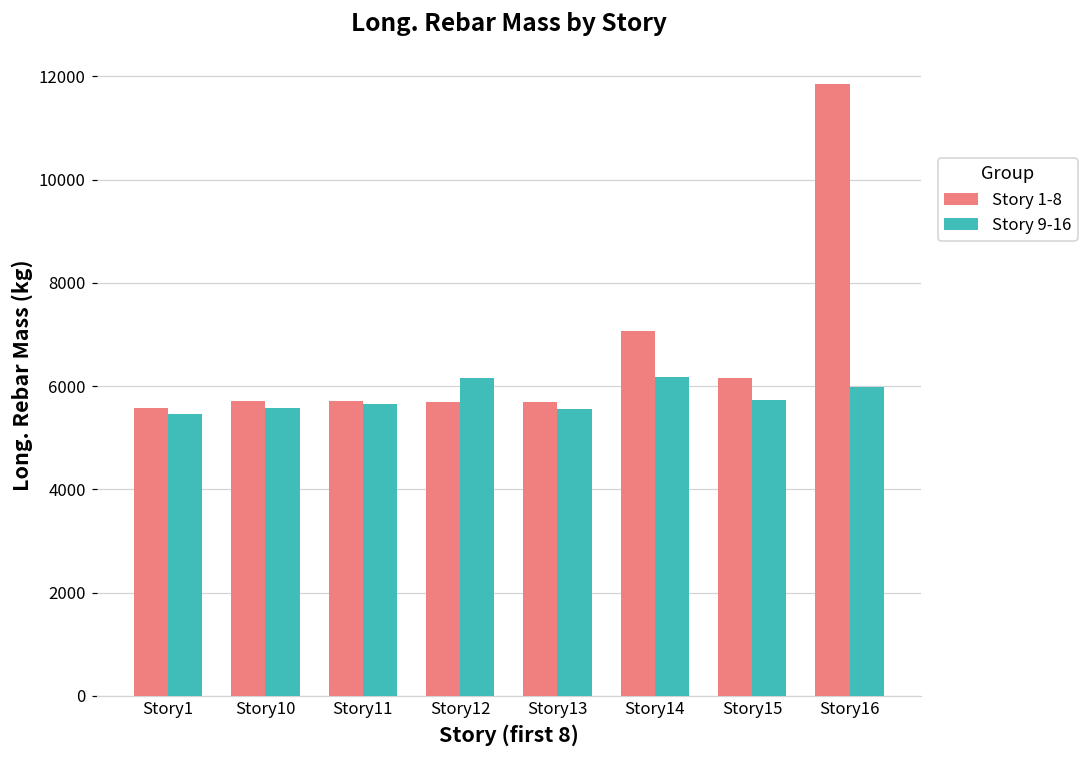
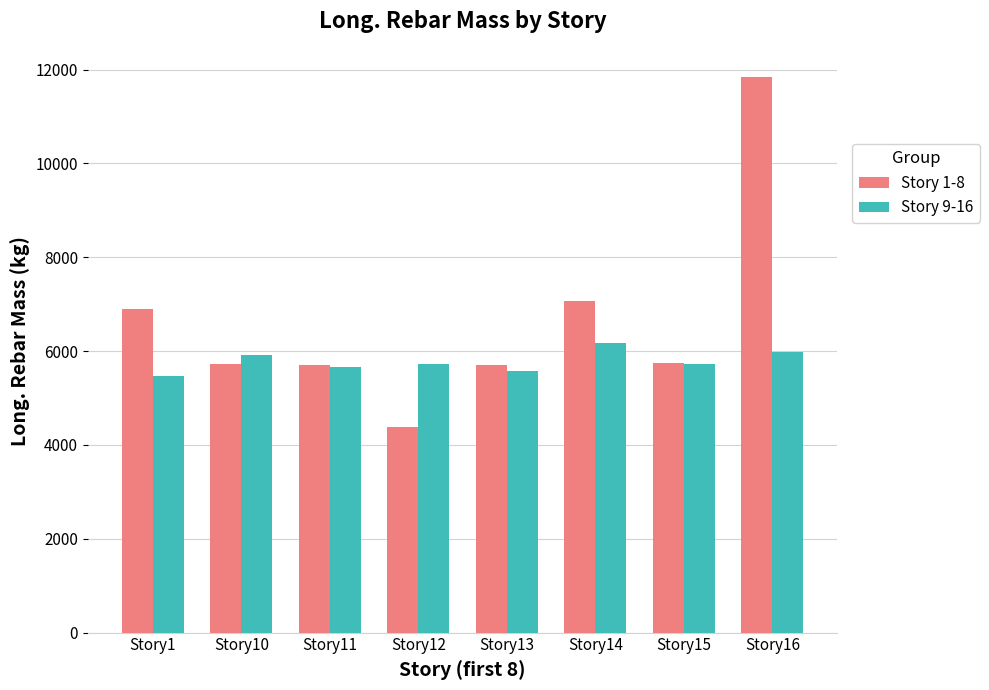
  {
    "Story 1-8": {
-     "Story1": 5600,
+     "Story1": 6900,
      "Story10": 5700,
      "Story11": 5700,
-     "Story12": 5700,
+     "Story12": 4400,
      "Story13": 5700,
      "Story14": 7100,
-     "Story15": 6200,
+     "Story15": 5700,
      "Story16": 11800
    },
    "Story 9-16": {
      "Story1": 5500,
-     "Story10": 5600,
+     "Story10": 5900,
      "Story11": 5700,
-     "Story12": 6200,
+     "Story12": 5700,
      "Story13": 5600,
      "Story14": 6200,
      "Story15": 5700,
      "Story16": 6000
    }
  }
